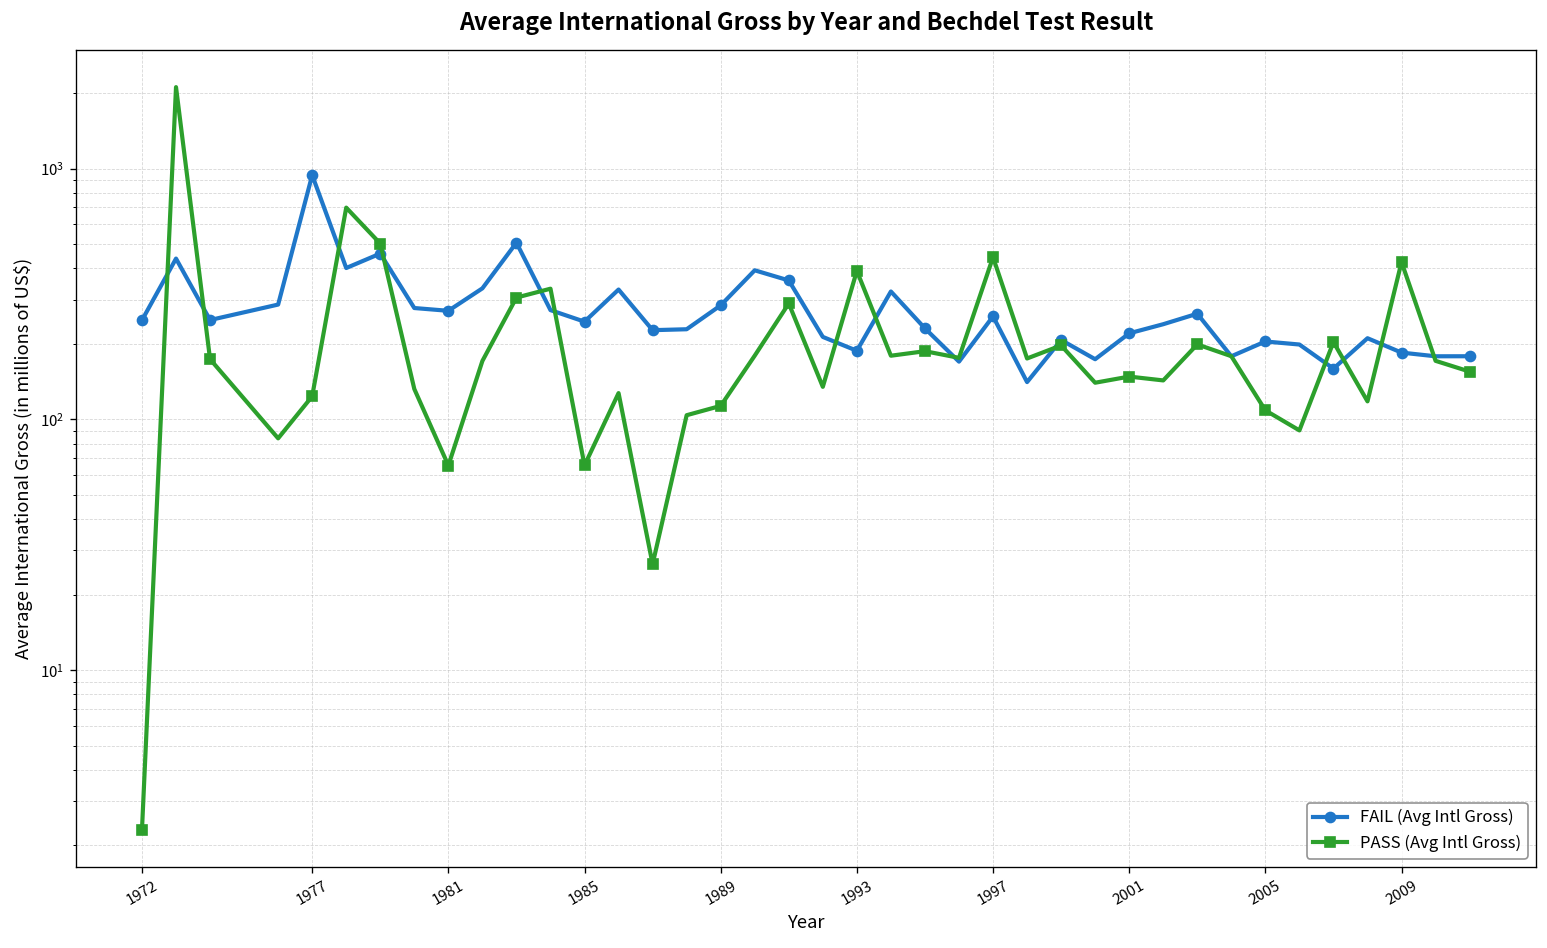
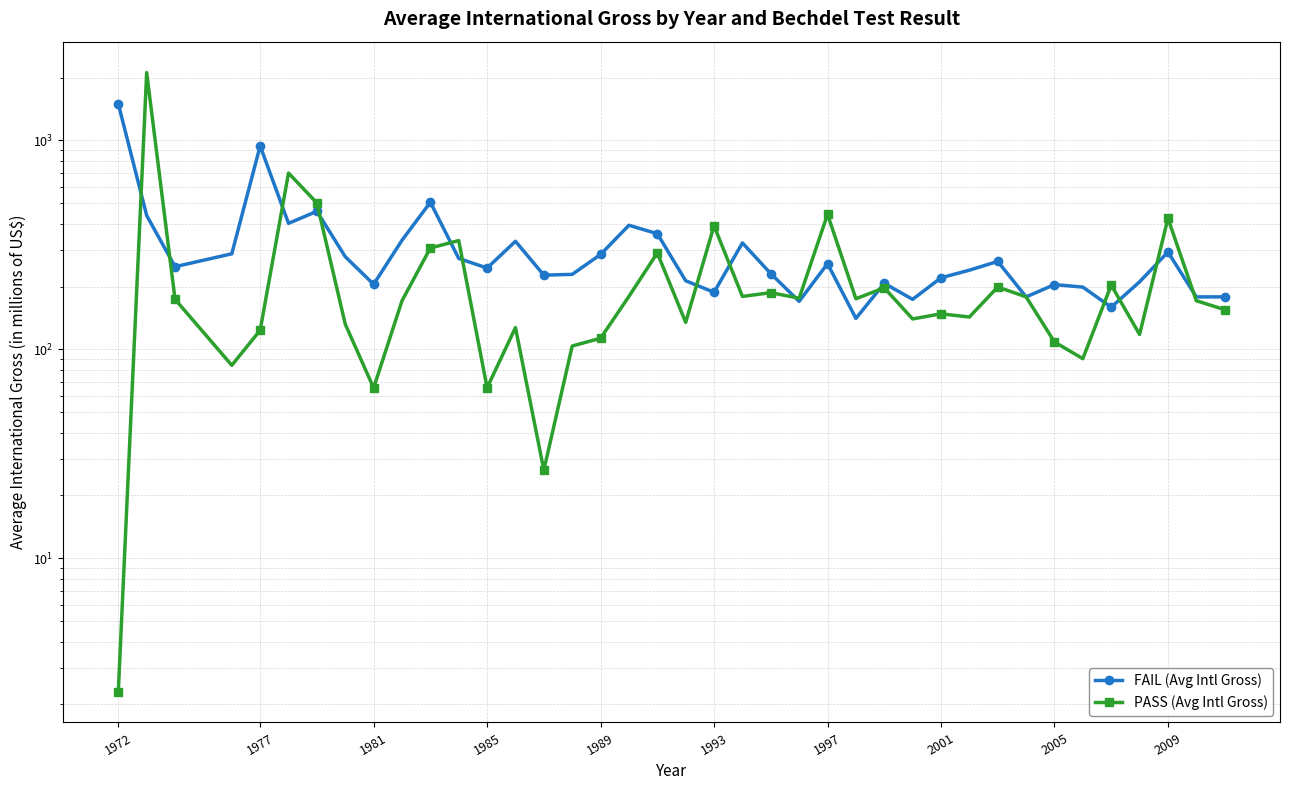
  {
    "FAIL (Avg Intl Gross)": {
-     "1972": 250,
+     "1972": 1500,
      "1977": 900,
-     "1981": 270,
+     "1981": 200,
      "1985": 250,
      "1989": 280,
      "1993": 190,
      "1997": 260,
      "2001": 220,
      "2005": 200,
-     "2009": 180
+     "2009": 290
    },
    "PASS (Avg Intl Gross)": {
      "1972": 2.3,
      "1977": 120,
      "1981": 65,
      "1985": 66,
      "1989": 110,
      "1993": 390,
      "1997": 440,
      "2001": 150,
      "2005": 110,
      "2009": 420
    }
  }
